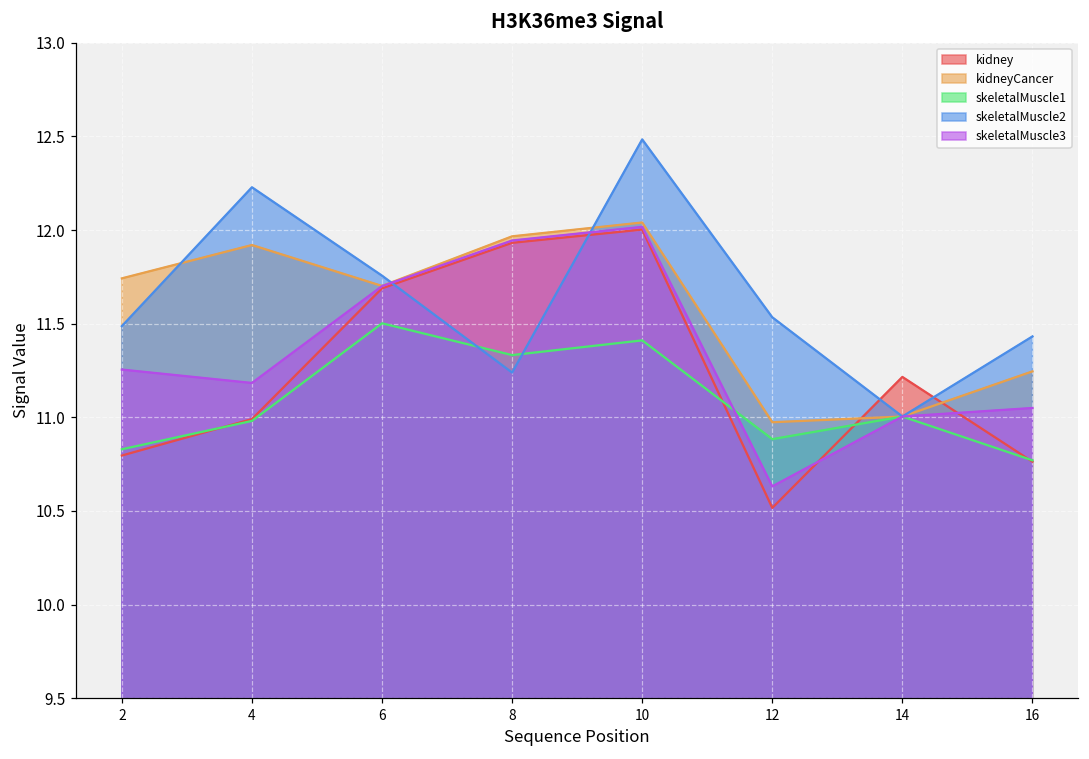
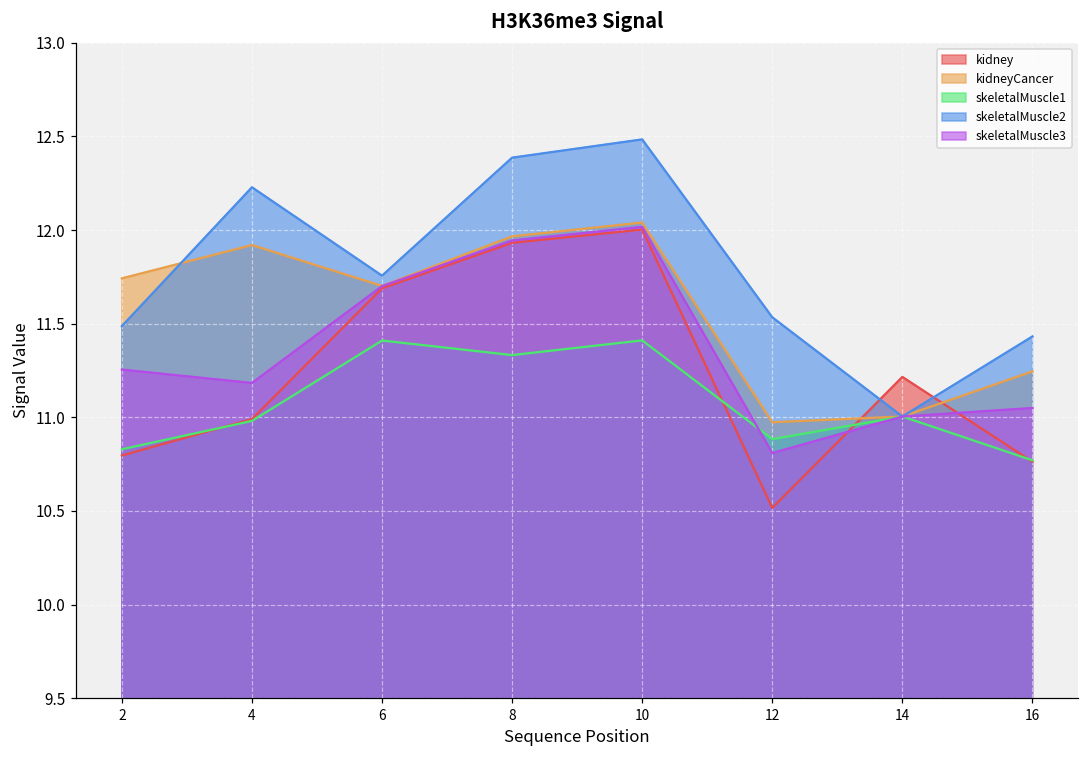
  {
    "kidney": {
      "2": 10.80,
      "12": 10.52,
      "14": 11.22
    },
    "kidneyCancer": {
      "2": 11.74,
      "4": 11.92,
      "8": 11.97,
      "10": 12.04,
      "12": 10.97,
      "16": 11.25
    },
    "skeletalMuscle1": {
      "2": 10.83,
-     "6": 11.50,
+     "6": 11.41,
      "8": 11.33,
      "10": 11.41,
      "12": 10.88
    },
    "skeletalMuscle2": {
      "2": 11.49,
      "4": 12.23,
      "6": 11.76,
-     "8": 11.24,
+     "8": 12.39,
      "10": 12.48,
      "12": 11.53,
      "16": 11.43
    },
    "skeletalMuscle3": {
      "2": 11.25,
      "4": 11.18,
-     "12": 10.63,
+     "12": 10.81,
      "16": 11.05
    }
  }
